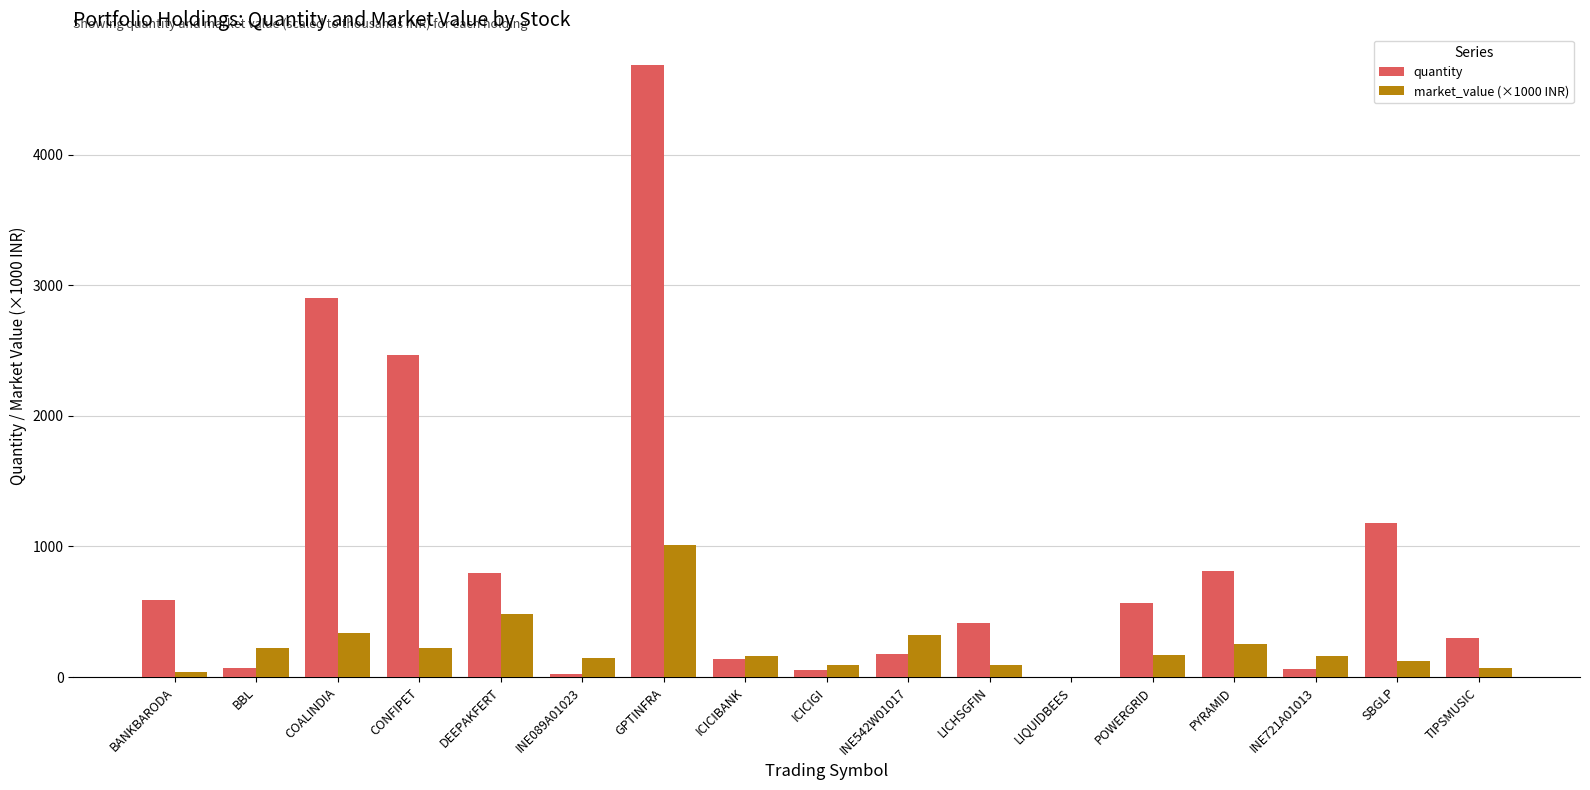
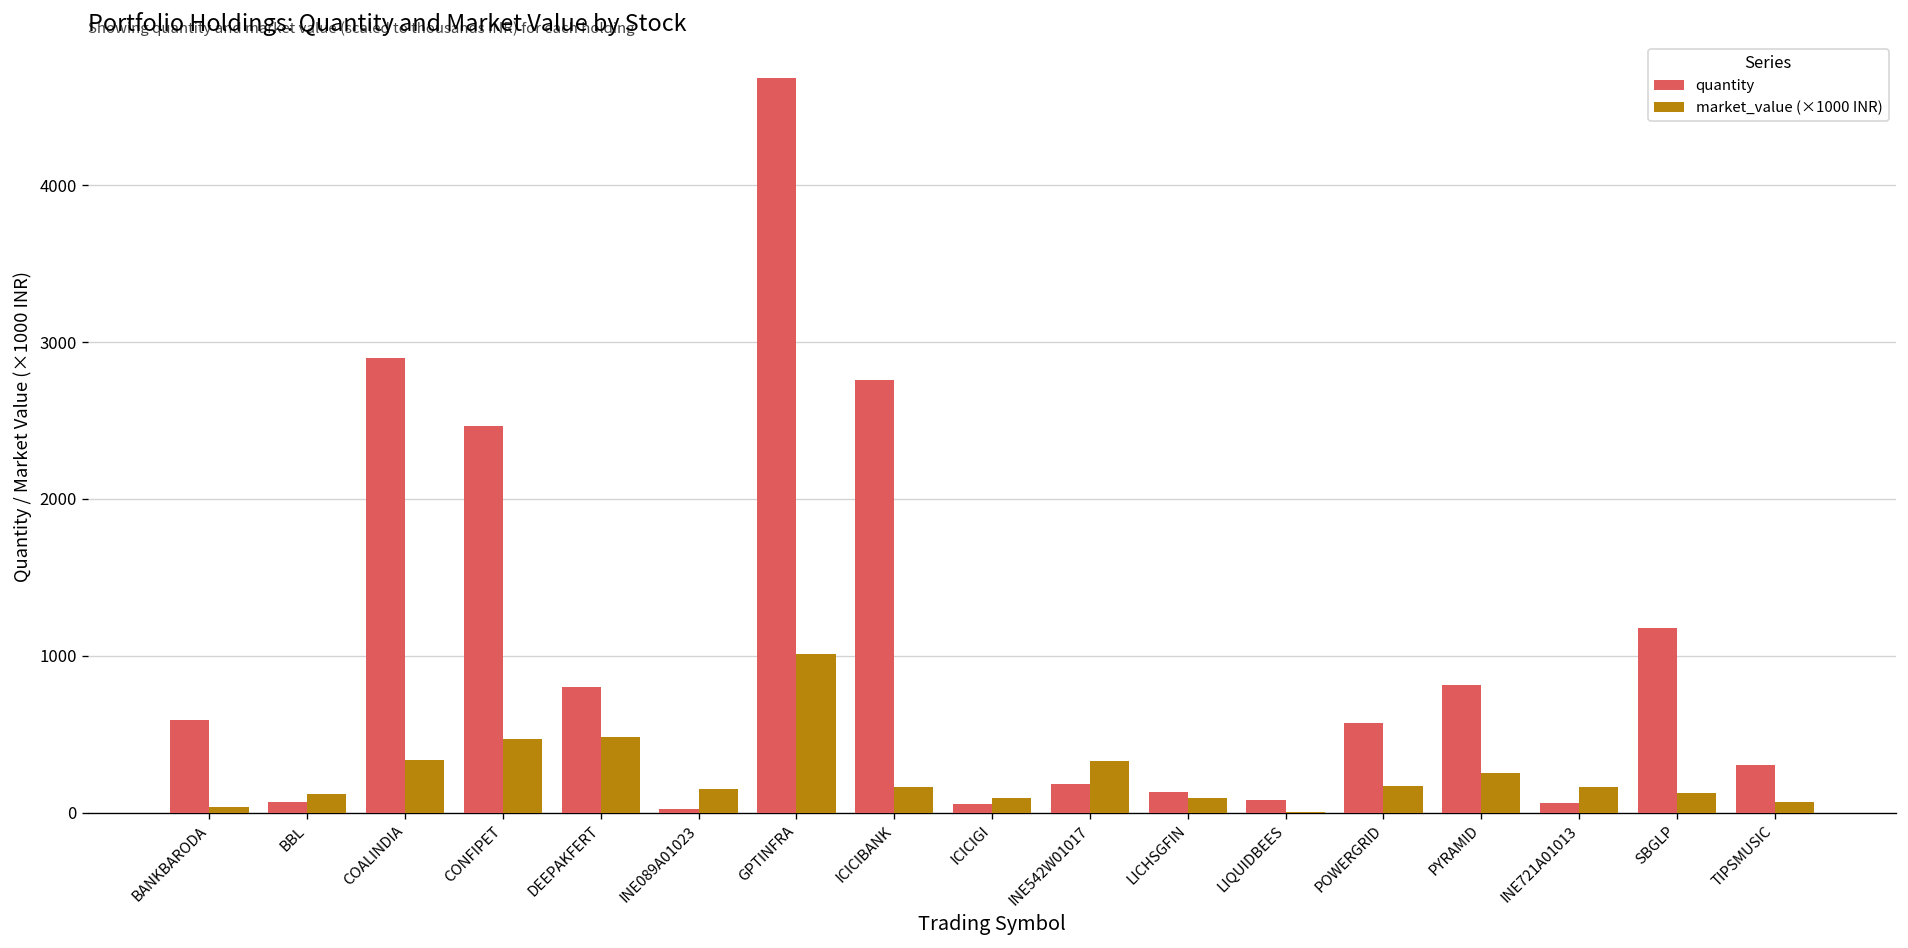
  {
    "quantity": {
      "BANKBARODA": 590,
      "BBL": 70,
      "COALINDIA": 2900,
      "CONFIPET": 2460,
      "DEEPAKFERT": 800,
      "INE089A01023": 20,
      "GPTINFRA": 4690,
-     "ICICIBANK": 140,
+     "ICICIBANK": 2760,
      "ICICIGI": 50,
      "INE542W01017": 180,
-     "LICHSGFIN": 420,
-     "LIQUIDBEES": 0,
+     "LICHSGFIN": 130,
+     "LIQUIDBEES": 80,
      "POWERGRID": 570,
      "PYRAMID": 810,
      "INE721A01013": 60,
      "SBGLP": 1180,
      "TIPSMUSIC": 300
    },
    "market_value (×1000 INR)": {
      "BANKBARODA": 40,
-     "BBL": 220,
+     "BBL": 120,
      "COALINDIA": 340,
-     "CONFIPET": 220,
+     "CONFIPET": 470,
      "DEEPAKFERT": 480,
      "INE089A01023": 150,
      "GPTINFRA": 1010,
      "ICICIBANK": 160,
      "ICICIGI": 90,
      "INE542W01017": 330,
      "LICHSGFIN": 90,
      "POWERGRID": 170,
      "PYRAMID": 250,
      "INE721A01013": 160,
      "SBGLP": 120,
      "TIPSMUSIC": 70
    }
  }
